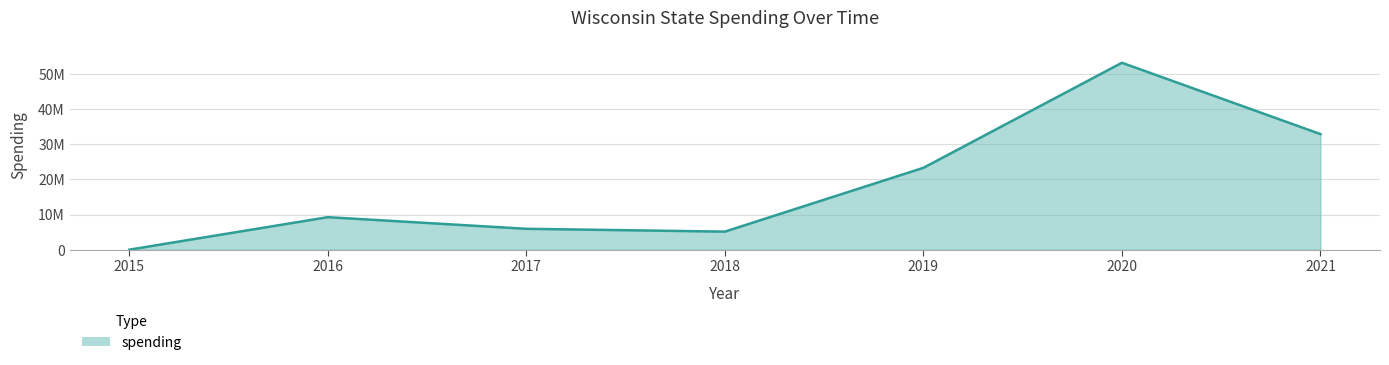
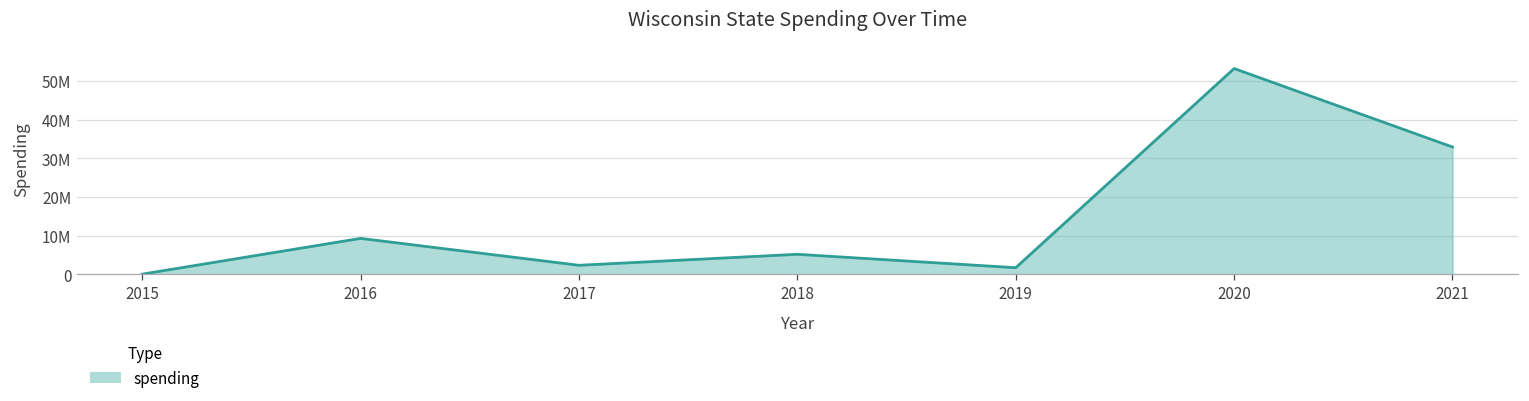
  {
    "2015": 0,
    "2016": 9000000,
-   "2017": 6000000,
+   "2017": 2000000,
    "2018": 5000000,
-   "2019": 23000000,
+   "2019": 2000000,
    "2020": 53000000,
    "2021": 33000000
  }
